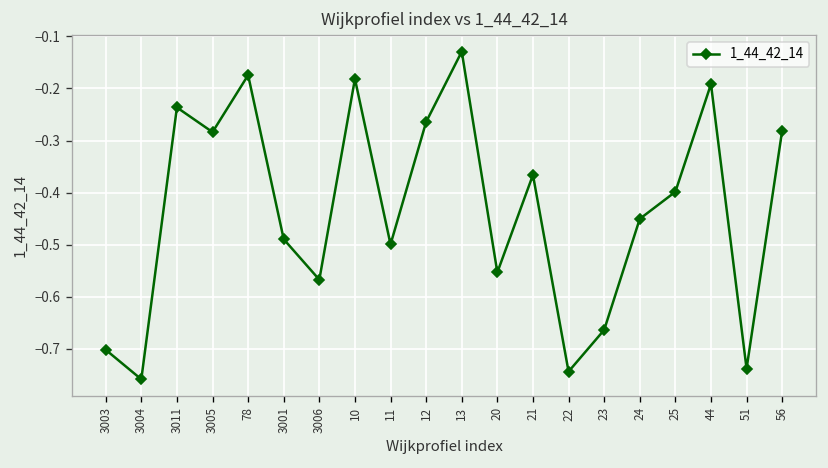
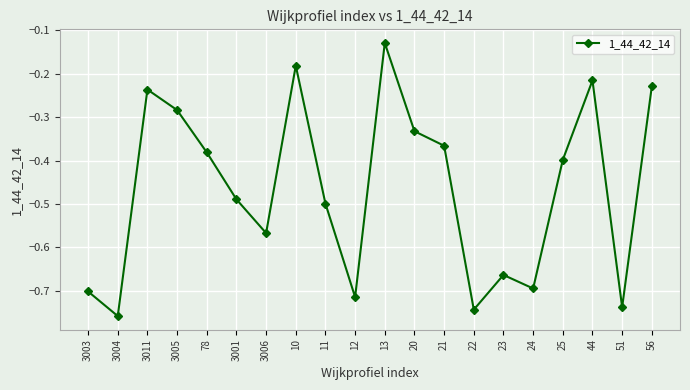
  {
    "3003": -0.70,
    "3004": -0.76,
    "3011": -0.24,
    "3005": -0.28,
-   "78": -0.17,
+   "78": -0.38,
    "3001": -0.49,
    "3006": -0.57,
    "10": -0.18,
    "11": -0.50,
-   "12": -0.26,
+   "12": -0.71,
    "13": -0.13,
-   "20": -0.55,
+   "20": -0.33,
    "21": -0.37,
    "22": -0.74,
    "23": -0.66,
-   "24": -0.45,
+   "24": -0.69,
    "25": -0.40,
-   "44": -0.19,
+   "44": -0.22,
    "51": -0.74,
-   "56": -0.28
+   "56": -0.23
  }
